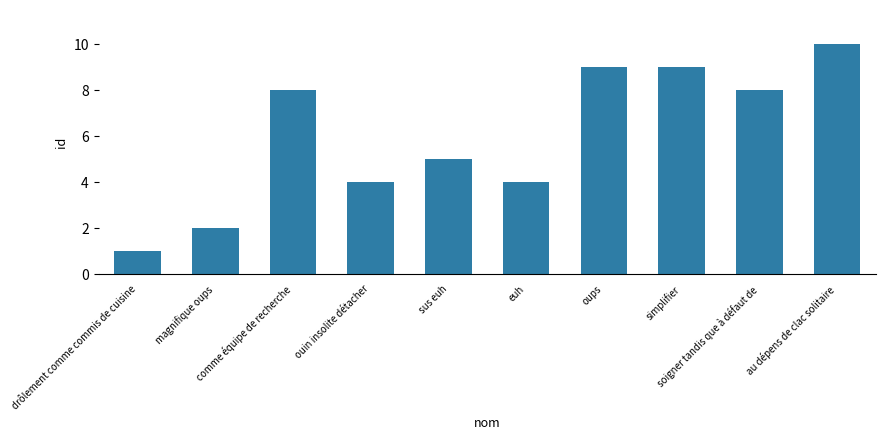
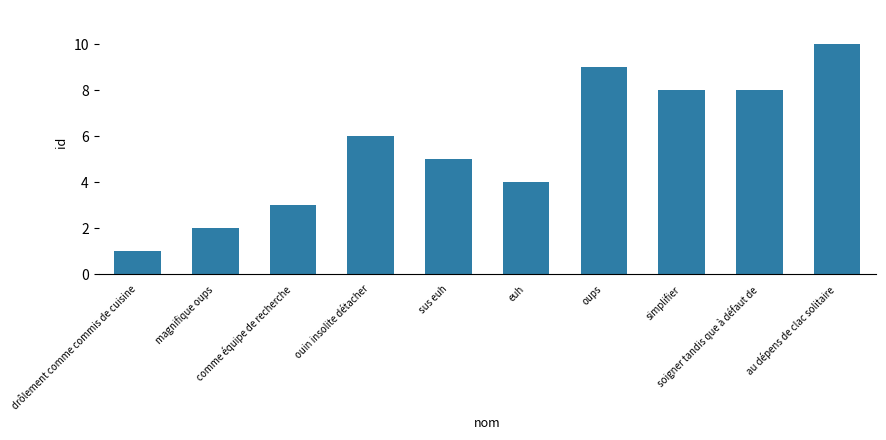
  {
    "drôlement comme commis de cuisine": 1,
    "magnifique oups": 2,
-   "comme équipe de recherche": 8,
-   "ouin insolite détacher": 4,
+   "comme équipe de recherche": 3,
+   "ouin insolite détacher": 6,
    "sus euh": 5,
    "euh": 4,
    "oups": 9,
-   "simplifier": 9,
+   "simplifier": 8,
    "soigner tandis que à défaut de": 8,
    "au dépens de clac solitaire": 10
  }
